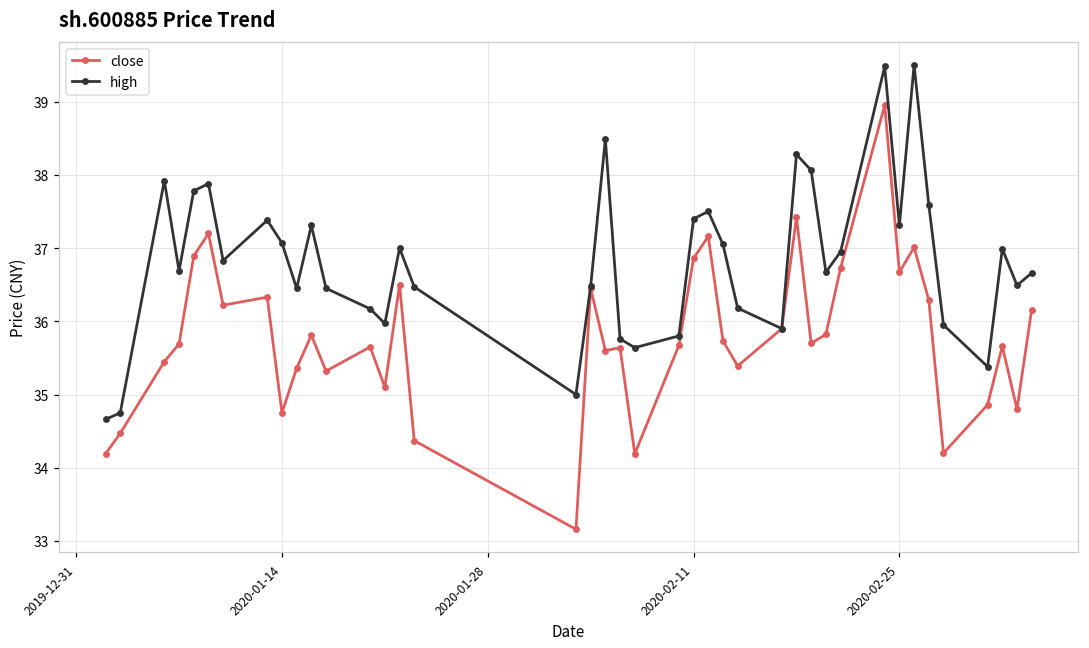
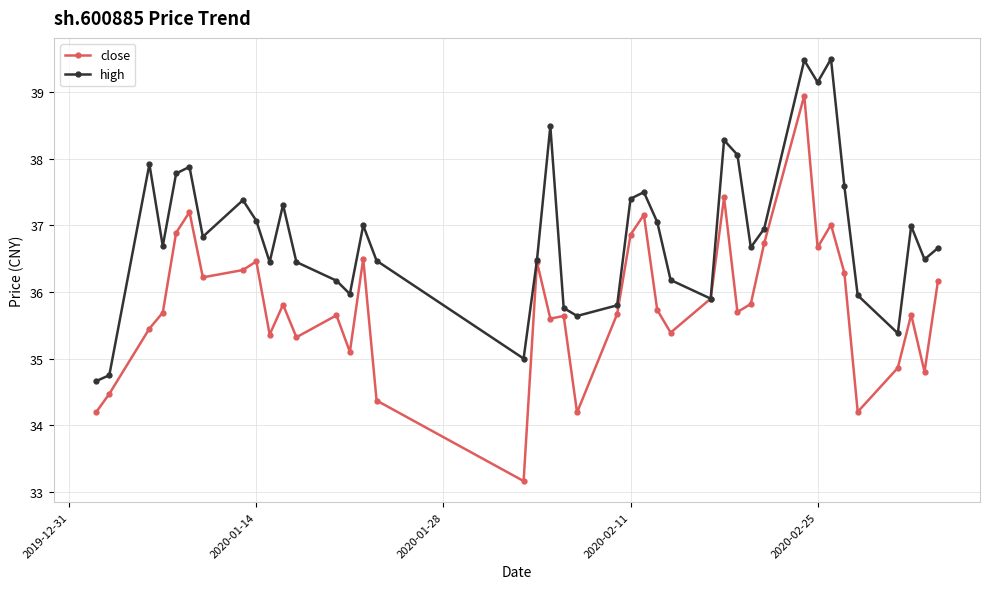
  {
    "close": {
-     "2020-01-14": 34.8,
+     "2020-01-14": 36.5,
      "2020-02-11": 36.9,
      "2020-02-25": 36.7
    },
    "high": {
      "2020-01-14": 37.1,
      "2020-02-11": 37.4,
-     "2020-02-25": 37.3
+     "2020-02-25": 39.2
    }
  }
